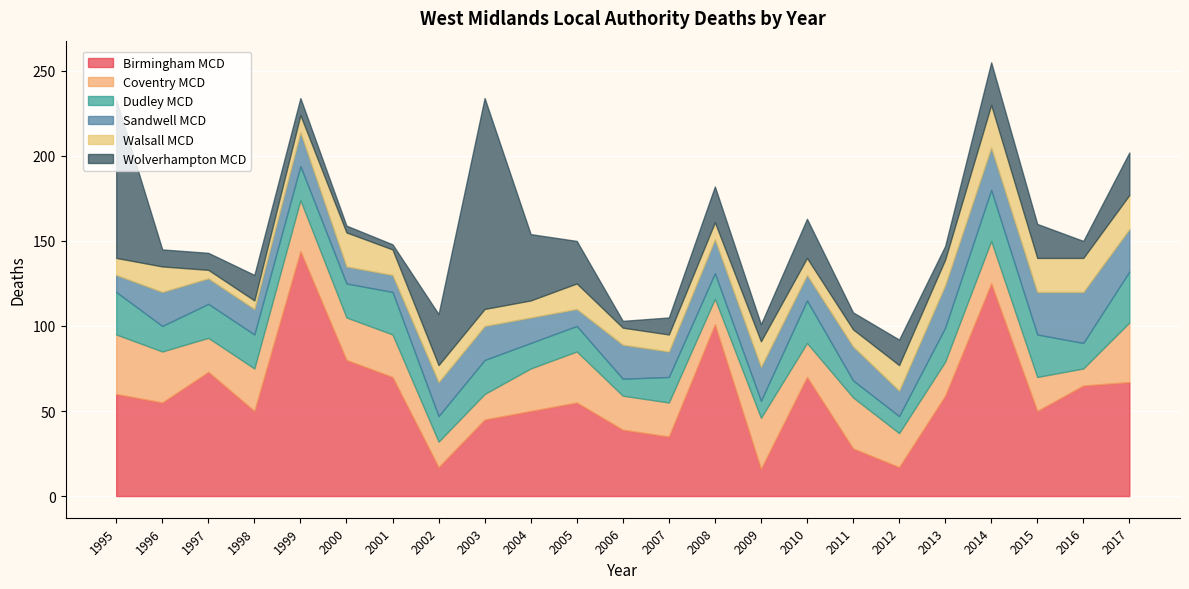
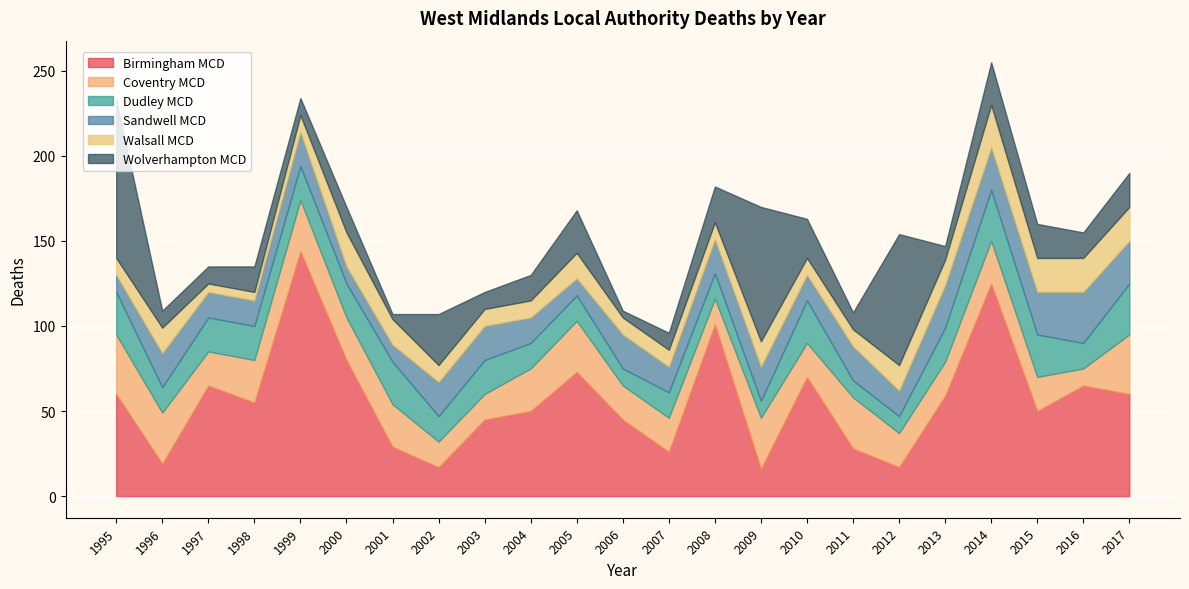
  {
    "Birmingham MCD": {
      "1995": 60,
-     "1996": 55,
-     "1997": 73,
-     "1998": 50,
+     "1996": 19,
+     "1997": 65,
+     "1998": 55,
      "1999": 144,
      "2000": 80,
-     "2001": 70,
+     "2001": 29,
      "2002": 17,
      "2003": 45,
      "2004": 50,
-     "2005": 55,
-     "2006": 39,
-     "2007": 35,
+     "2005": 73,
+     "2006": 45,
+     "2007": 26,
      "2008": 101,
      "2009": 16,
      "2010": 70,
      "2011": 28,
      "2012": 17,
      "2013": 59,
      "2014": 125,
      "2015": 50,
      "2016": 65,
-     "2017": 67
+     "2017": 60
    },
    "Wolverhampton MCD": {
      "1996": 10,
      "1997": 10,
      "1998": 15,
      "1999": 10,
-     "2000": 4,
+     "2000": 15,
      "2001": 3,
      "2002": 30,
-     "2003": 124,
-     "2004": 39,
+     "2003": 10,
+     "2004": 15,
      "2005": 25,
      "2006": 4,
      "2007": 10,
      "2008": 21,
-     "2009": 10,
+     "2009": 79,
      "2010": 23,
      "2011": 10,
-     "2012": 15,
+     "2012": 77,
      "2013": 8,
      "2014": 25,
      "2015": 20,
-     "2016": 10,
-     "2017": 25
+     "2016": 15,
+     "2017": 20
    }
  }
